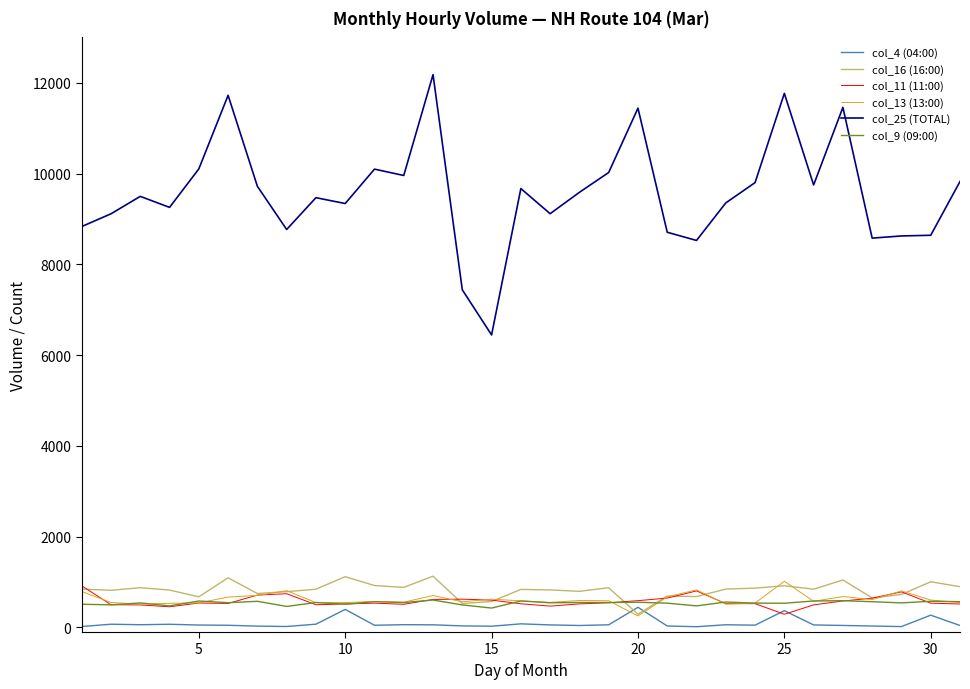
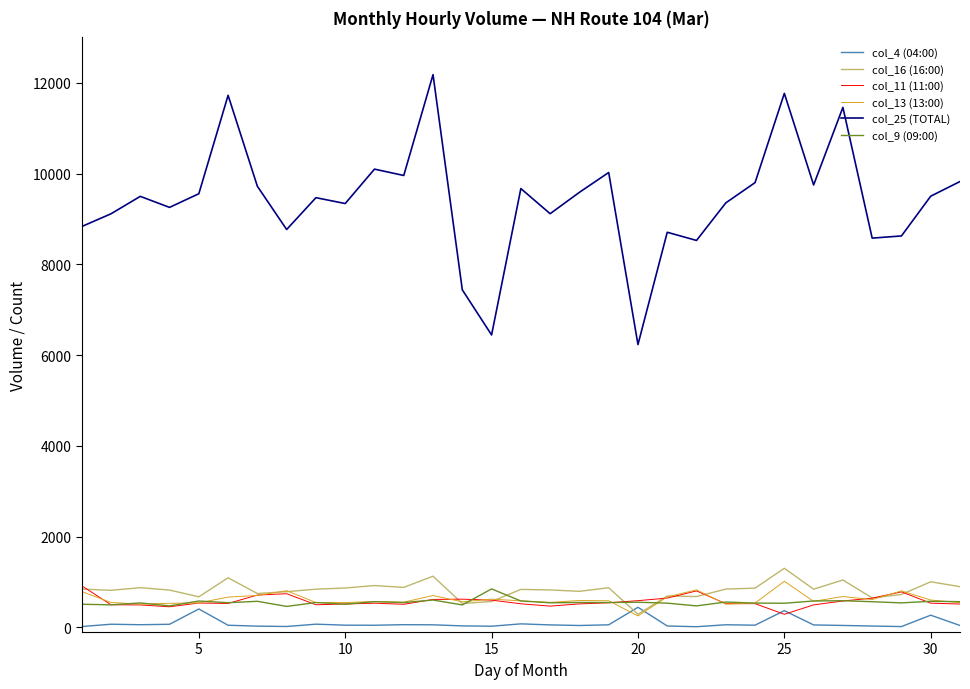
  {
    "col_4 (04:00)": {
-     "5": 100,
-     "10": 400,
+     "5": 400,
+     "10": 100,
      "15": 0,
      "20": 400,
      "25": 400,
      "30": 300
    },
    "col_16 (16:00)": {
      "5": 700,
-     "10": 1100,
-     "25": 900,
+     "10": 900,
+     "25": 1300,
      "30": 1000
    },
    "col_11 (11:00)": {
      "25": 300
    },
    "col_13 (13:00)": {
      "25": 1000
    },
    "col_25 (TOTAL)": {
-     "5": 10100,
+     "5": 9600,
      "10": 9300,
      "15": 6400,
-     "20": 11400,
+     "20": 6200,
      "25": 11800,
-     "30": 8600
+     "30": 9500
    },
    "col_9 (09:00)": {
-     "15": 400,
+     "15": 900,
      "25": 500
    }
  }
